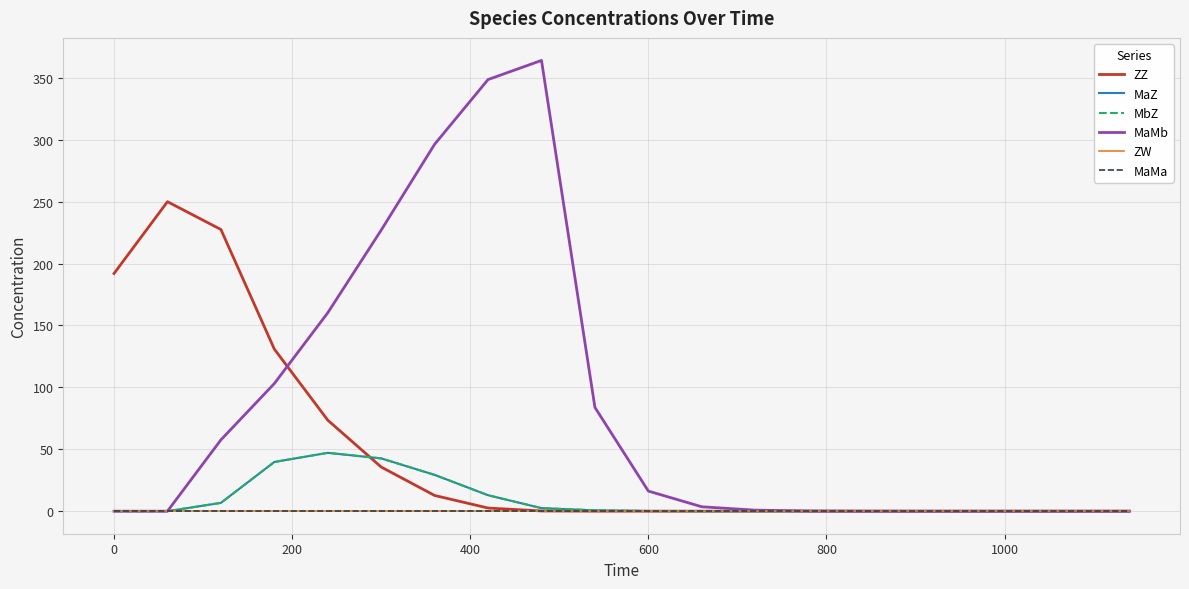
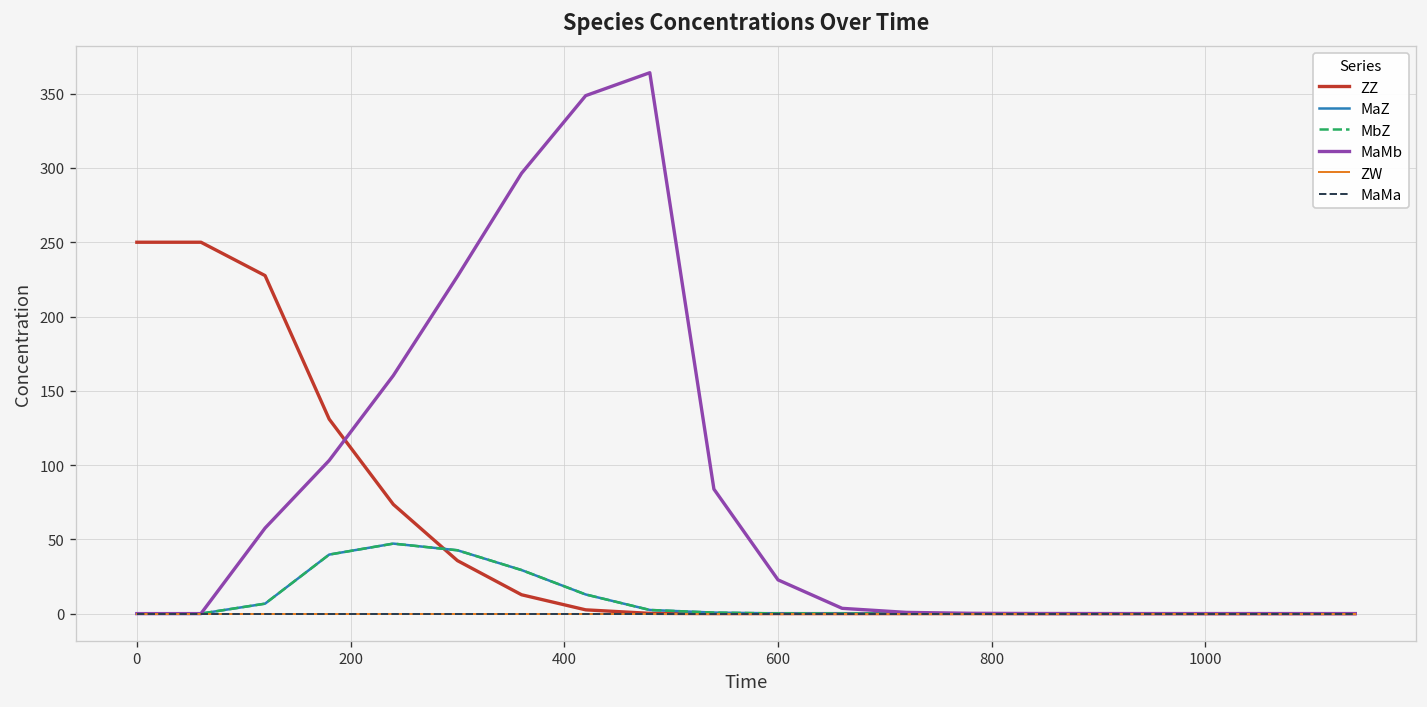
  {
    "ZZ": {
-     "0": 192
+     "0": 250
    },
    "MaMb": {
-     "600": 16
+     "600": 23
    }
  }
